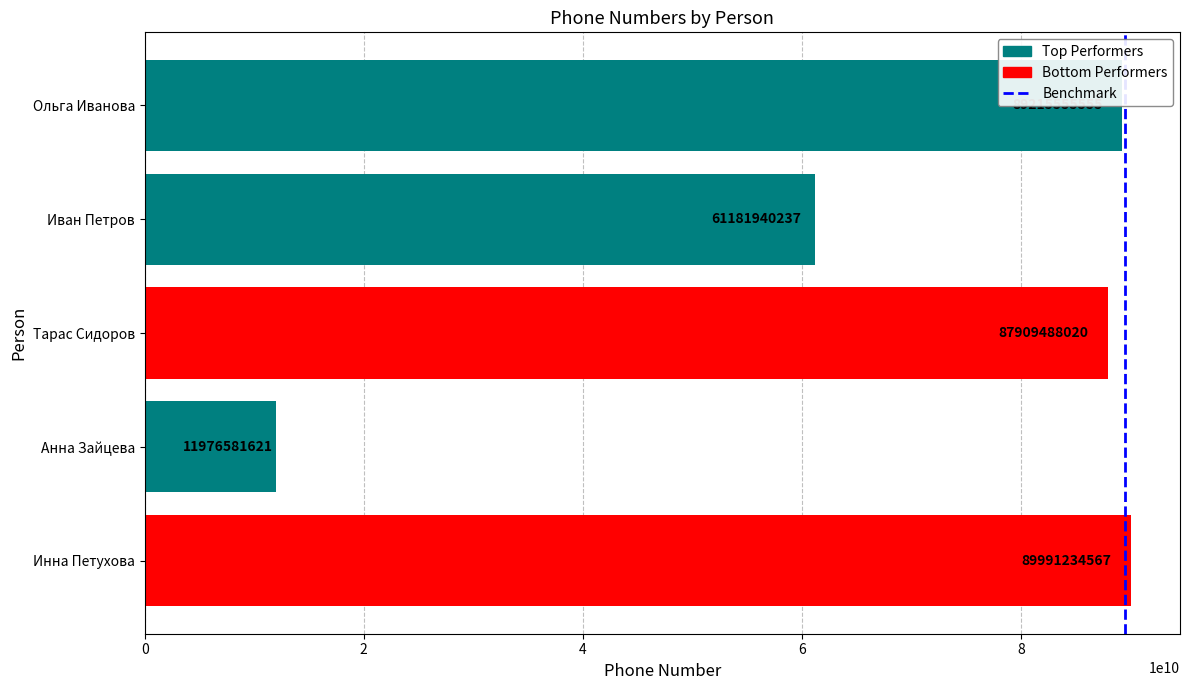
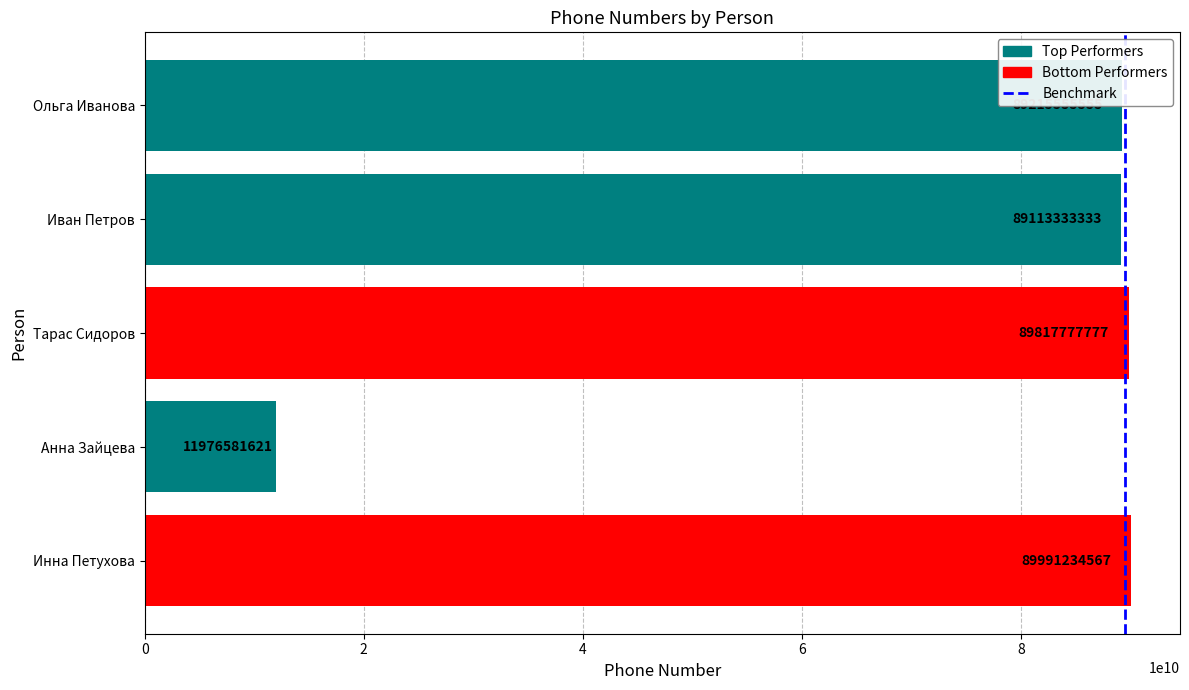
  {
-   "Иван Петров": 61181940237,
-   "Тарас Сидоров": 87909488020,
+   "Иван Петров": 89113333333,
+   "Тарас Сидоров": 89817777777,
    "Анна Зайцева": 11976581621,
    "Инна Петухова": 89991234567
  }
